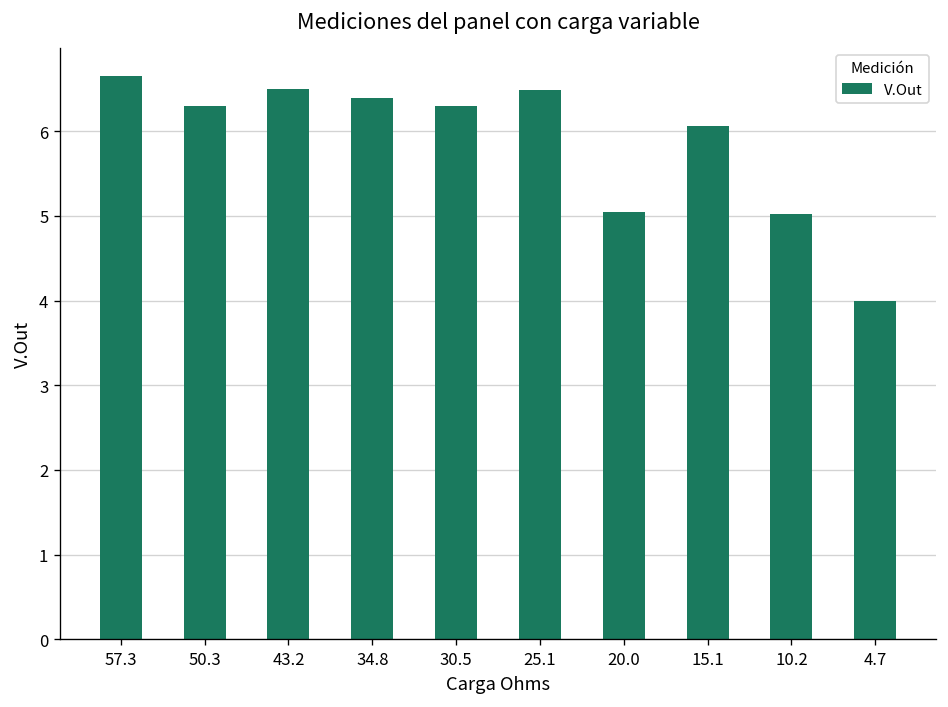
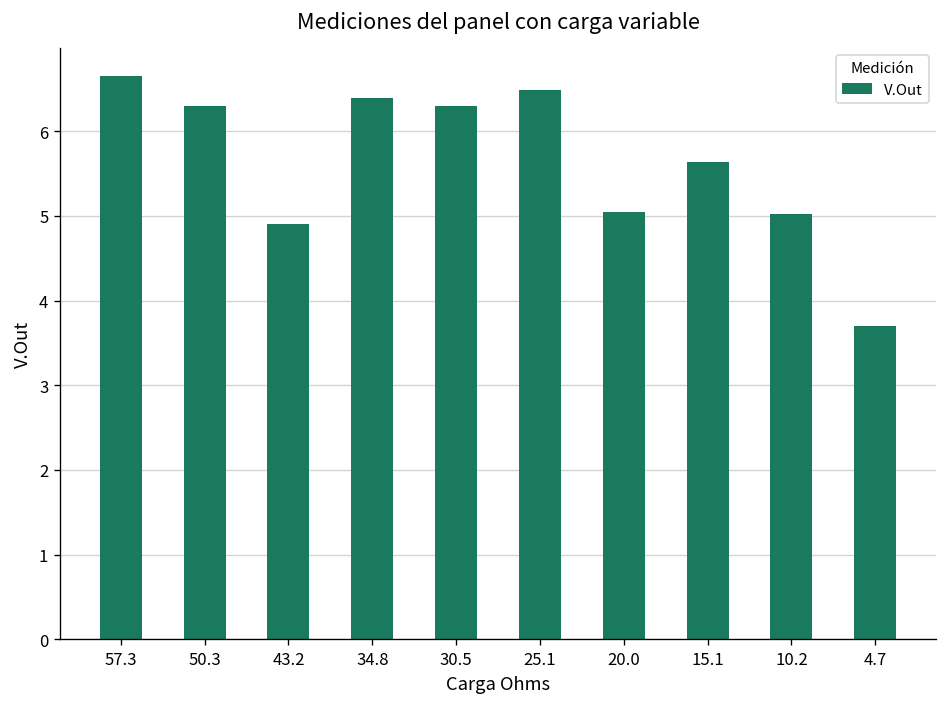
  {
    "57.3": 6.7,
    "50.3": 6.3,
-   "43.2": 6.5,
+   "43.2": 4.9,
    "34.8": 6.4,
    "30.5": 6.3,
    "25.1": 6.5,
    "20.0": 5.1,
-   "15.1": 6.1,
+   "15.1": 5.6,
    "10.2": 5.0,
-   "4.7": 4.0
+   "4.7": 3.7
  }
